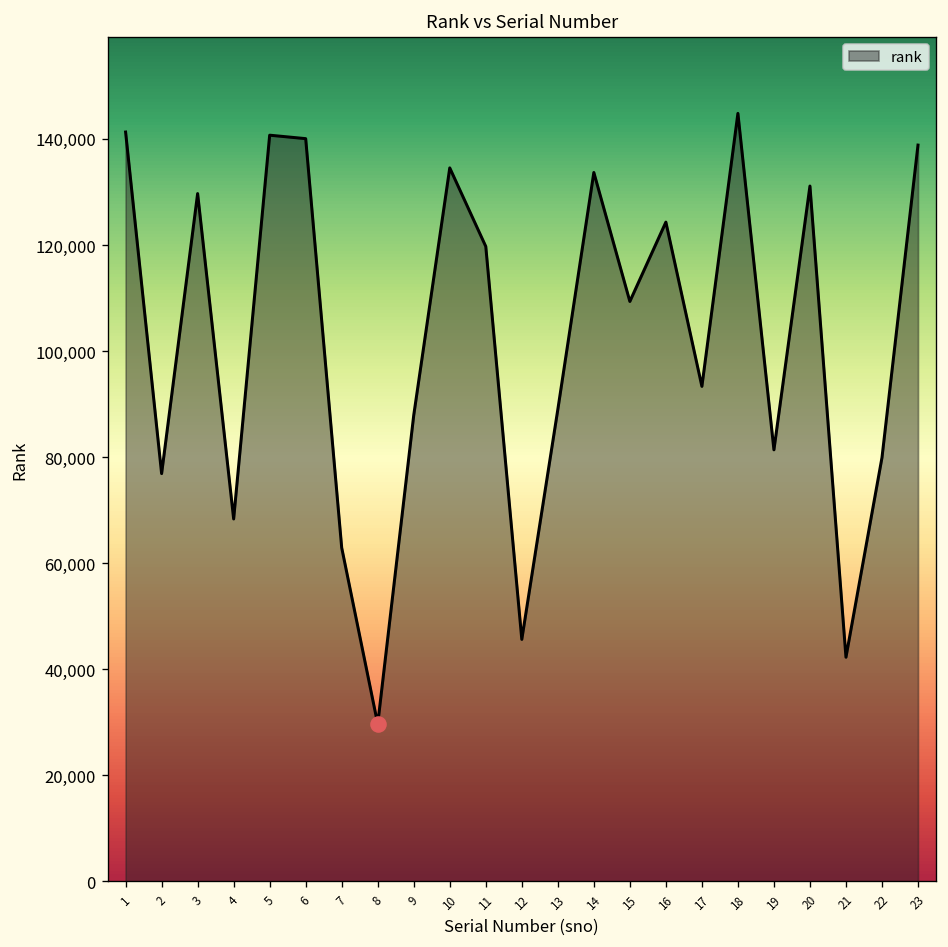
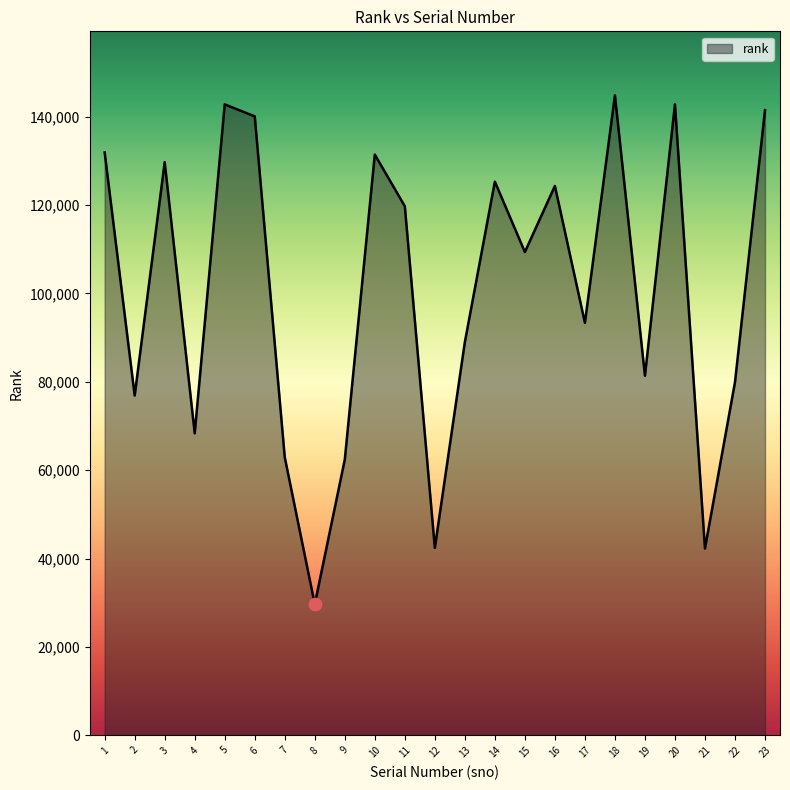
  {
    "rank": {
-     "1": "141,000",
+     "1": "132,000",
      "2": "77,000",
      "3": "130,000",
      "4": "68,000",
-     "5": "141,000",
+     "5": "143,000",
      "6": "140,000",
      "7": "63,000",
-     "9": "88,000",
-     "10": "135,000",
+     "9": "62,000",
+     "10": "131,000",
      "11": "120,000",
-     "12": "46,000",
+     "12": "42,000",
      "13": "89,000",
-     "14": "134,000",
+     "14": "125,000",
      "15": "109,000",
      "16": "124,000",
      "17": "93,000",
      "18": "145,000",
      "19": "81,000",
-     "20": "131,000",
+     "20": "143,000",
      "21": "42,000",
      "22": "80,000",
-     "23": "139,000"
+     "23": "141,000"
    }
  }
